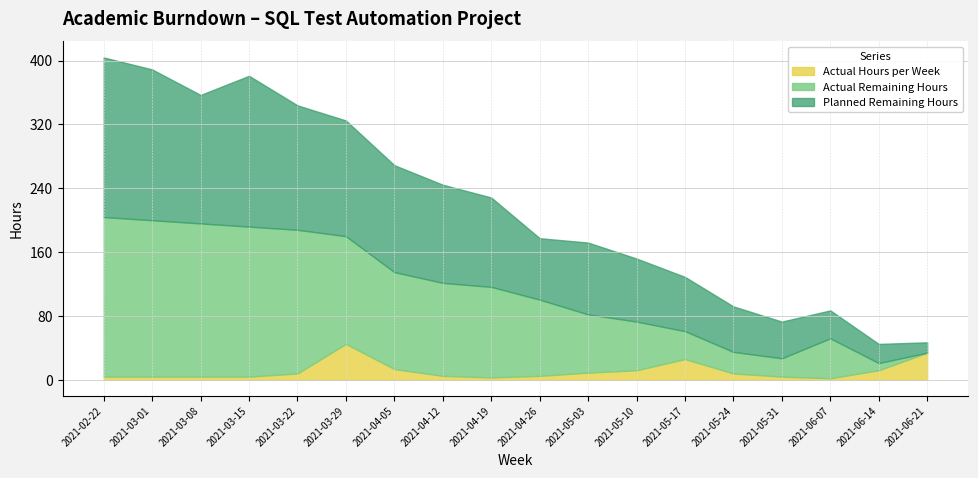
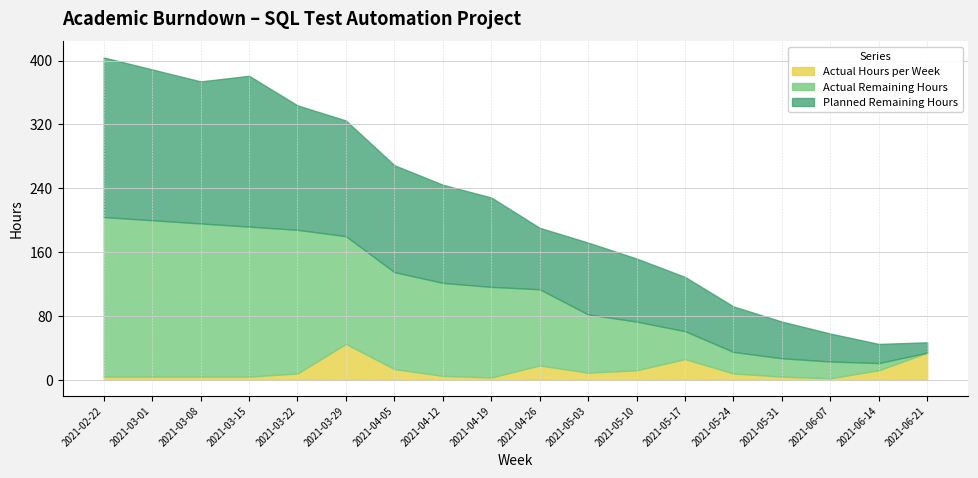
  {
    "Actual Hours per Week": {
      "2021-02-22": 0,
      "2021-03-01": 0,
      "2021-03-08": 0,
      "2021-03-15": 0,
      "2021-03-22": 10,
      "2021-03-29": 50,
      "2021-04-05": 10,
      "2021-04-12": 10,
-     "2021-04-26": 10,
+     "2021-04-26": 20,
      "2021-05-03": 10,
      "2021-05-10": 10,
      "2021-05-17": 30,
      "2021-05-24": 10,
      "2021-05-31": 0,
      "2021-06-14": 10
    },
    "Actual Remaining Hours": {
      "2021-02-22": 200,
      "2021-03-01": 200,
      "2021-03-08": 190,
      "2021-03-15": 190,
      "2021-03-22": 180,
      "2021-03-29": 140,
      "2021-04-05": 120,
      "2021-04-12": 120,
      "2021-04-19": 110,
      "2021-04-26": 100,
      "2021-05-03": 70,
      "2021-05-10": 60,
      "2021-05-17": 40,
      "2021-05-24": 30,
      "2021-05-31": 20,
-     "2021-06-07": 50,
+     "2021-06-07": 20,
      "2021-06-14": 10
    },
    "Planned Remaining Hours": {
      "2021-02-22": 200,
      "2021-03-01": 190,
-     "2021-03-08": 160,
+     "2021-03-08": 180,
      "2021-03-15": 190,
      "2021-03-22": 160,
      "2021-03-29": 150,
      "2021-04-05": 130,
      "2021-04-12": 120,
      "2021-04-19": 110,
      "2021-04-26": 80,
      "2021-05-03": 90,
      "2021-05-10": 80,
      "2021-05-17": 70,
      "2021-05-24": 60,
      "2021-05-31": 50,
      "2021-06-07": 40,
      "2021-06-14": 20,
      "2021-06-21": 10
    }
  }
